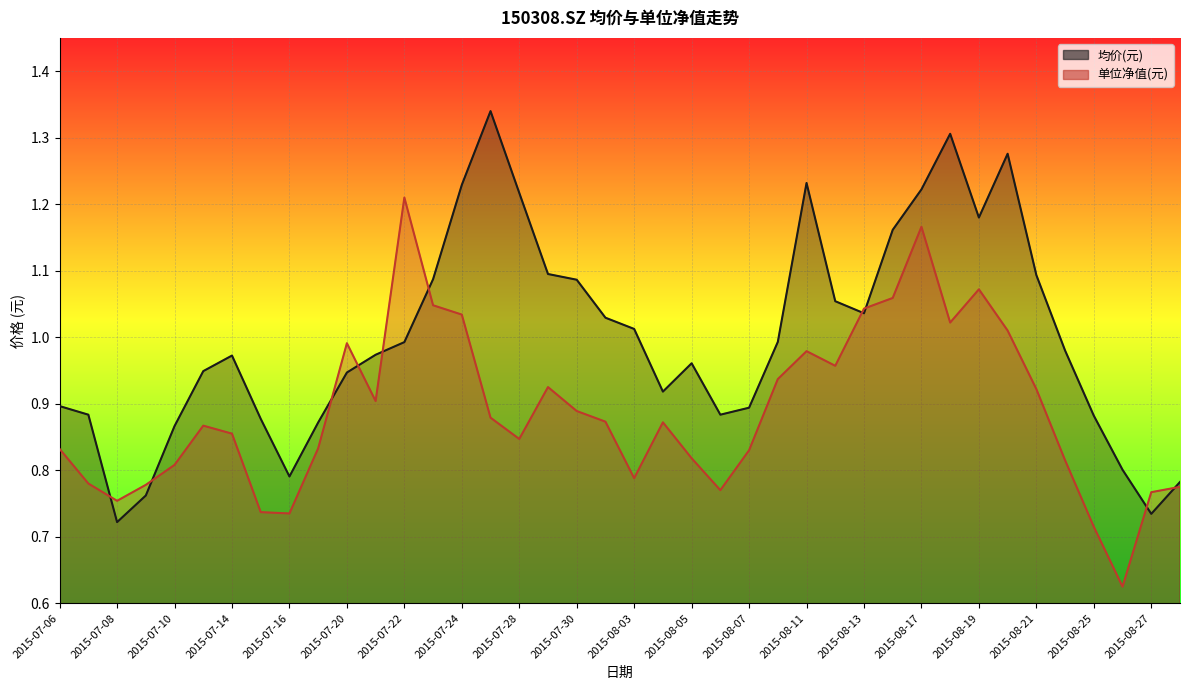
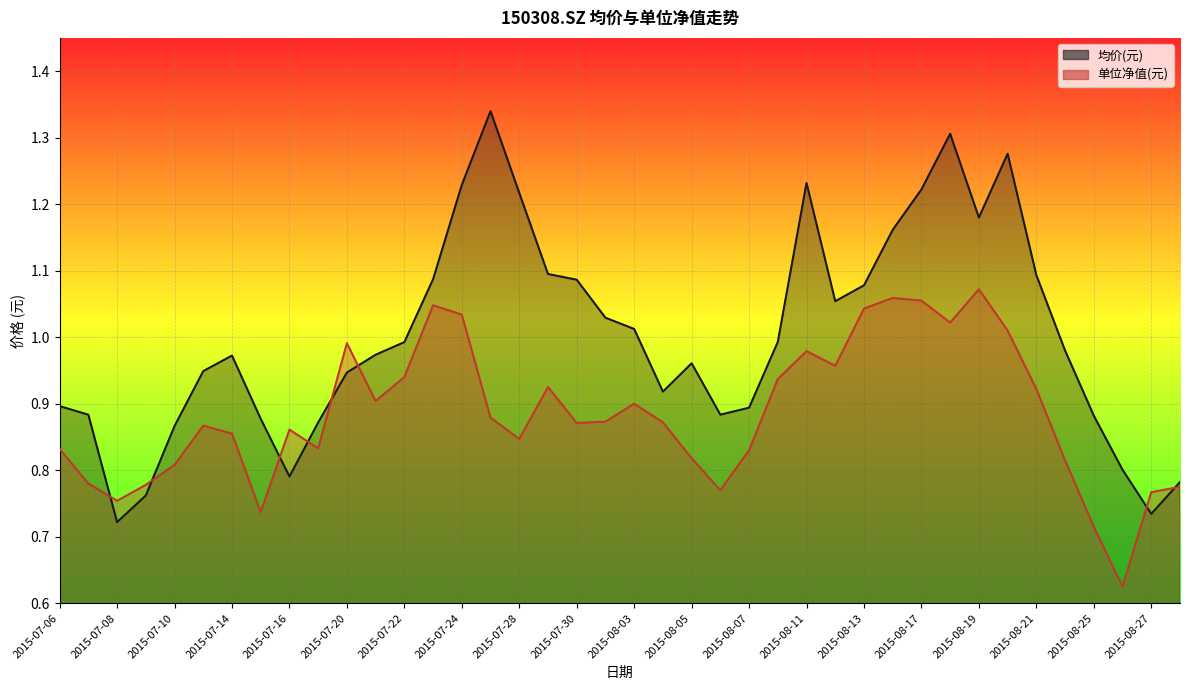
  {
    "均价(元)": {
      "2015-07-06": 0.90,
      "2015-07-08": 0.72,
      "2015-07-10": 0.87,
      "2015-07-14": 0.97,
      "2015-07-16": 0.79,
      "2015-07-20": 0.95,
      "2015-07-22": 0.99,
      "2015-07-24": 1.23,
      "2015-07-28": 1.22,
      "2015-07-30": 1.09,
      "2015-08-03": 1.01,
      "2015-08-05": 0.96,
      "2015-08-07": 0.89,
      "2015-08-11": 1.23,
-     "2015-08-13": 1.04,
+     "2015-08-13": 1.08,
      "2015-08-17": 1.22,
      "2015-08-19": 1.18,
      "2015-08-21": 1.09,
      "2015-08-25": 0.88,
      "2015-08-27": 0.73
    },
    "单位净值(元)": {
      "2015-07-06": 0.83,
      "2015-07-08": 0.75,
      "2015-07-10": 0.81,
      "2015-07-14": 0.86,
-     "2015-07-16": 0.74,
+     "2015-07-16": 0.86,
      "2015-07-20": 0.99,
-     "2015-07-22": 1.21,
+     "2015-07-22": 0.94,
      "2015-07-24": 1.03,
      "2015-07-28": 0.85,
-     "2015-07-30": 0.89,
-     "2015-08-03": 0.79,
+     "2015-07-30": 0.87,
+     "2015-08-03": 0.90,
      "2015-08-05": 0.82,
      "2015-08-07": 0.83,
      "2015-08-11": 0.98,
      "2015-08-13": 1.04,
-     "2015-08-17": 1.17,
+     "2015-08-17": 1.06,
      "2015-08-19": 1.07,
      "2015-08-21": 0.92,
      "2015-08-25": 0.72,
      "2015-08-27": 0.77
    }
  }
